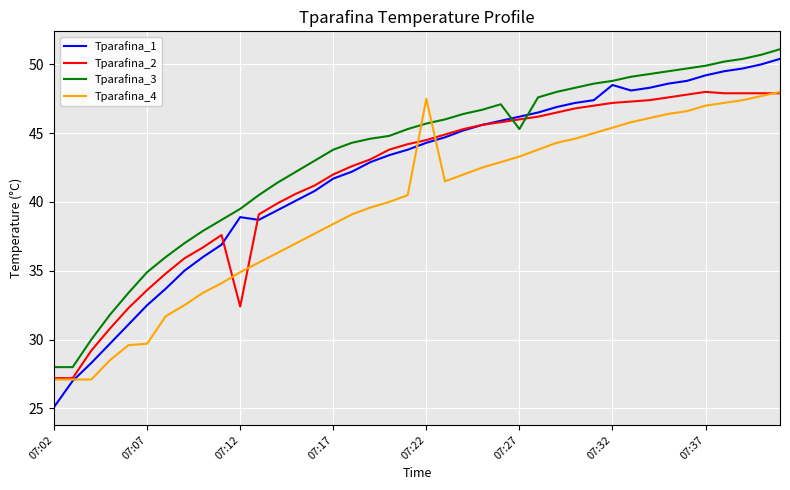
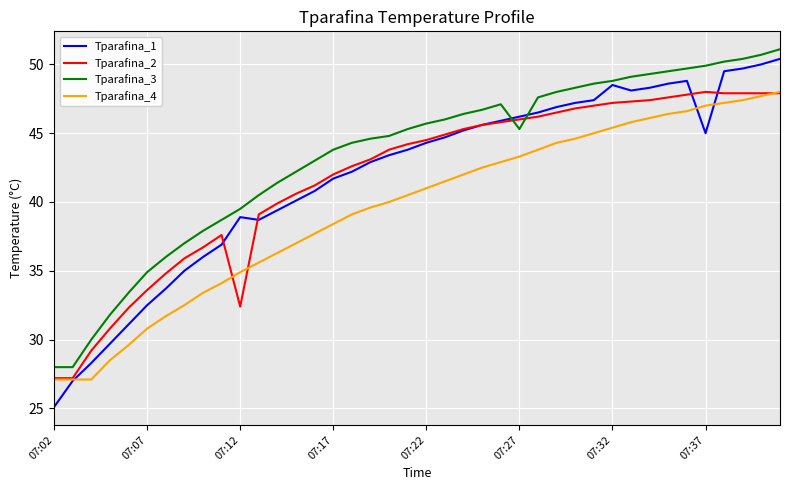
  {
    "Tparafina_1": {
      "07:02": 25.1,
      "07:07": 32.5,
      "07:12": 38.9,
      "07:17": 41.7,
      "07:22": 44.3,
      "07:27": 46.2,
      "07:32": 48.5,
-     "07:37": 49.2
+     "07:37": 45.0
    },
    "Tparafina_2": {
      "07:07": 33.6,
      "07:12": 32.4,
      "07:17": 42.0,
      "07:22": 44.5,
      "07:27": 46.0,
      "07:32": 47.2,
      "07:37": 48.0
    },
    "Tparafina_3": {
      "07:02": 28.0,
      "07:07": 34.9,
      "07:12": 39.5,
      "07:17": 43.8,
      "07:22": 45.7,
      "07:27": 45.3,
      "07:32": 48.8,
      "07:37": 49.9
    },
    "Tparafina_4": {
-     "07:07": 29.7,
+     "07:07": 30.8,
      "07:12": 34.9,
      "07:17": 38.4,
-     "07:22": 47.5,
+     "07:22": 41.0,
      "07:27": 43.3,
      "07:32": 45.4,
      "07:37": 47.0
    }
  }
